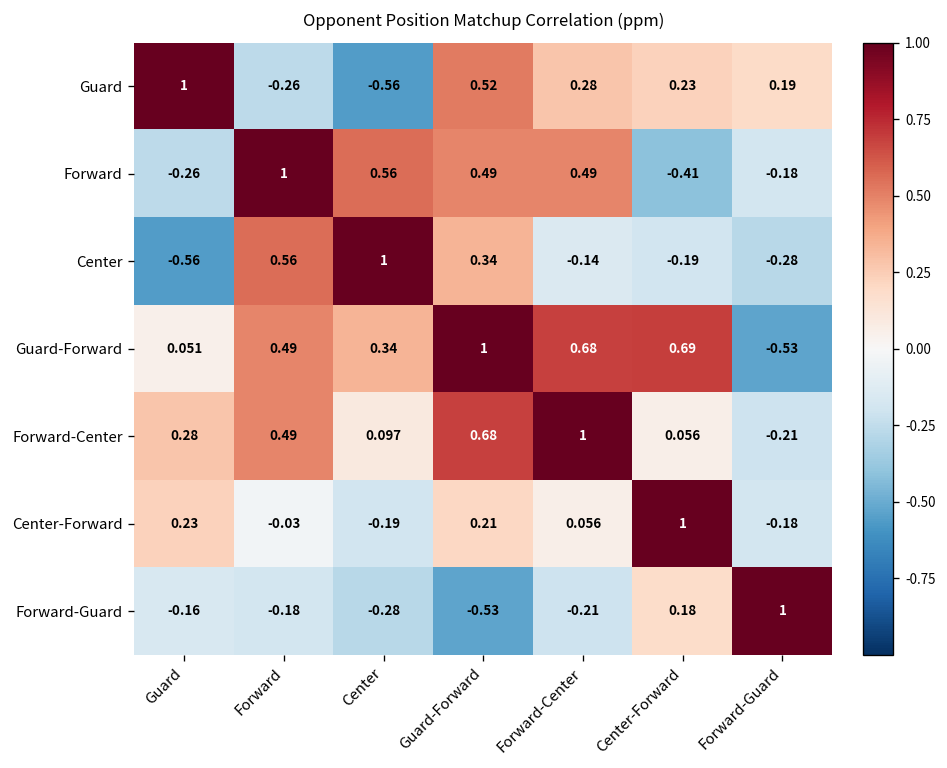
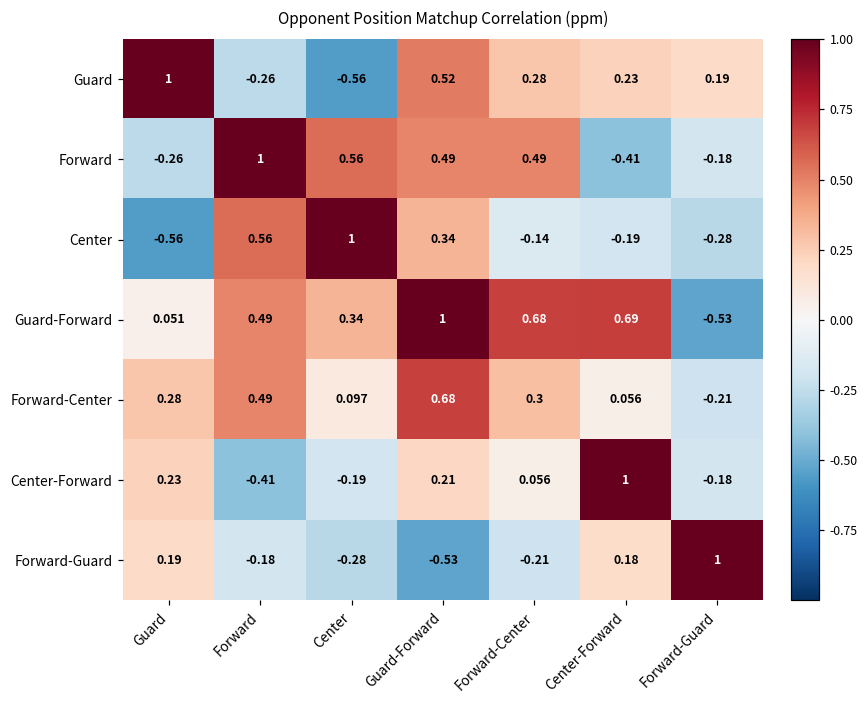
  {
    "Guard": {
      "Guard": 1,
      "Forward": -0.26,
      "Center": -0.56,
      "Guard-Forward": 0.52,
      "Forward-Center": 0.28,
      "Center-Forward": 0.23,
      "Forward-Guard": 0.19
    },
    "Forward": {
      "Guard": -0.26,
      "Forward": 1,
      "Center": 0.56,
      "Guard-Forward": 0.49,
      "Forward-Center": 0.49,
      "Center-Forward": -0.41,
      "Forward-Guard": -0.18
    },
    "Center": {
      "Guard": -0.56,
      "Forward": 0.56,
      "Center": 1,
      "Guard-Forward": 0.34,
      "Forward-Center": -0.14,
      "Center-Forward": -0.19,
      "Forward-Guard": -0.28
    },
    "Guard-Forward": {
      "Guard": 0.051,
      "Forward": 0.49,
      "Center": 0.34,
      "Guard-Forward": 1,
      "Forward-Center": 0.68,
      "Center-Forward": 0.69,
      "Forward-Guard": -0.53
    },
    "Forward-Center": {
      "Guard": 0.28,
      "Forward": 0.49,
      "Center": 0.097,
      "Guard-Forward": 0.68,
-     "Forward-Center": 1,
+     "Forward-Center": 0.3,
      "Center-Forward": 0.056,
      "Forward-Guard": -0.21
    },
    "Center-Forward": {
      "Guard": 0.23,
-     "Forward": -0.03,
+     "Forward": -0.41,
      "Center": -0.19,
      "Guard-Forward": 0.21,
      "Forward-Center": 0.056,
      "Center-Forward": 1,
      "Forward-Guard": -0.18
    },
    "Forward-Guard": {
-     "Guard": -0.16,
+     "Guard": 0.19,
      "Forward": -0.18,
      "Center": -0.28,
      "Guard-Forward": -0.53,
      "Forward-Center": -0.21,
      "Center-Forward": 0.18,
      "Forward-Guard": 1
    }
  }
